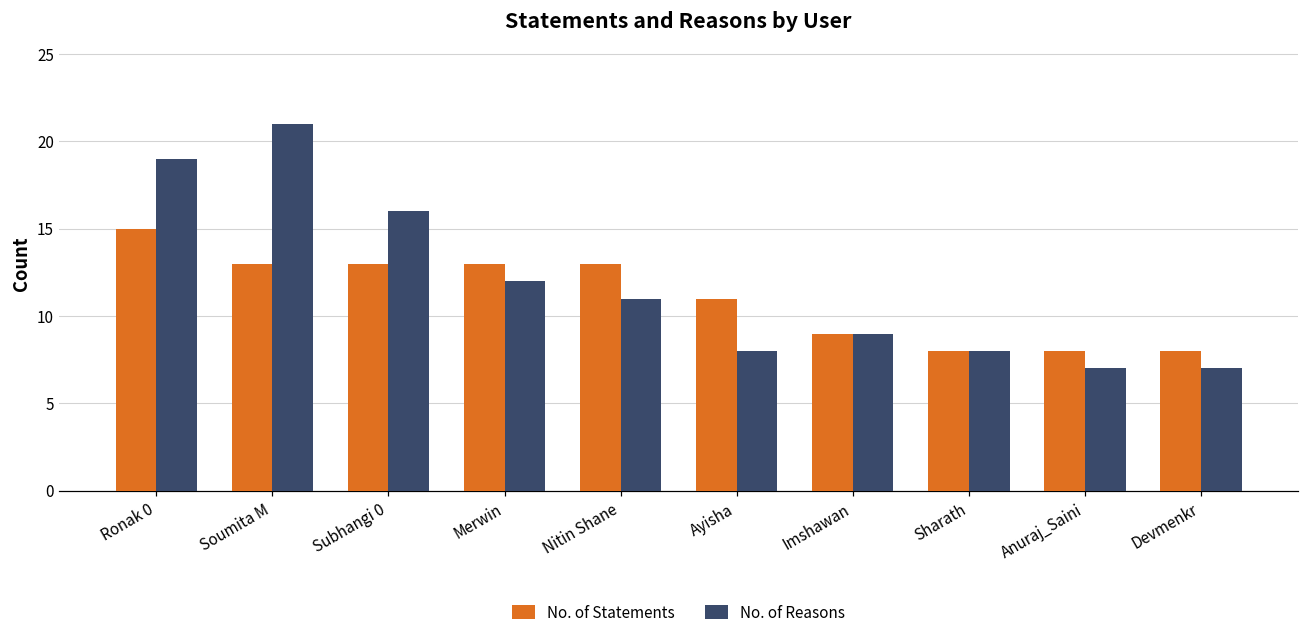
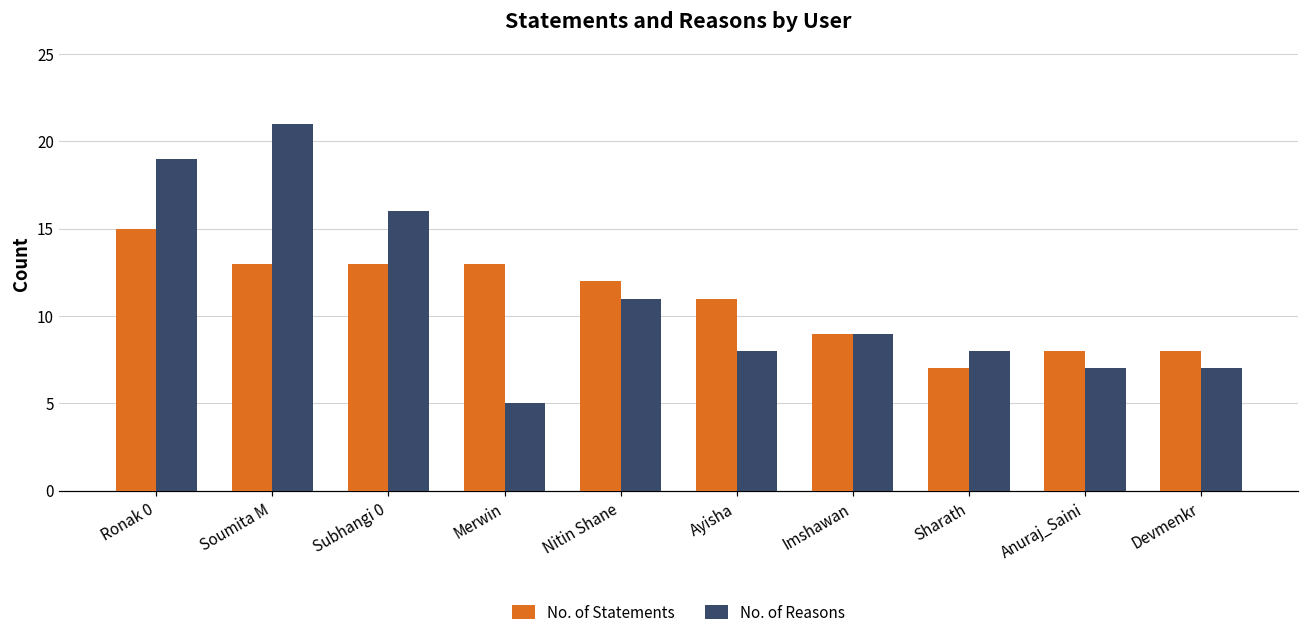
  {
    "No. of Statements": {
      "Ronak 0": 15,
      "Soumita M": 13,
      "Subhangi 0": 13,
      "Merwin": 13,
-     "Nitin Shane": 13,
+     "Nitin Shane": 12,
      "Ayisha": 11,
      "Imshawan": 9,
-     "Sharath": 8,
+     "Sharath": 7,
      "Anuraj_Saini": 8,
      "Devmenkr": 8
    },
    "No. of Reasons": {
      "Ronak 0": 19,
      "Soumita M": 21,
      "Subhangi 0": 16,
-     "Merwin": 12,
+     "Merwin": 5,
      "Nitin Shane": 11,
      "Ayisha": 8,
      "Imshawan": 9,
      "Sharath": 8,
      "Anuraj_Saini": 7,
      "Devmenkr": 7
    }
  }
